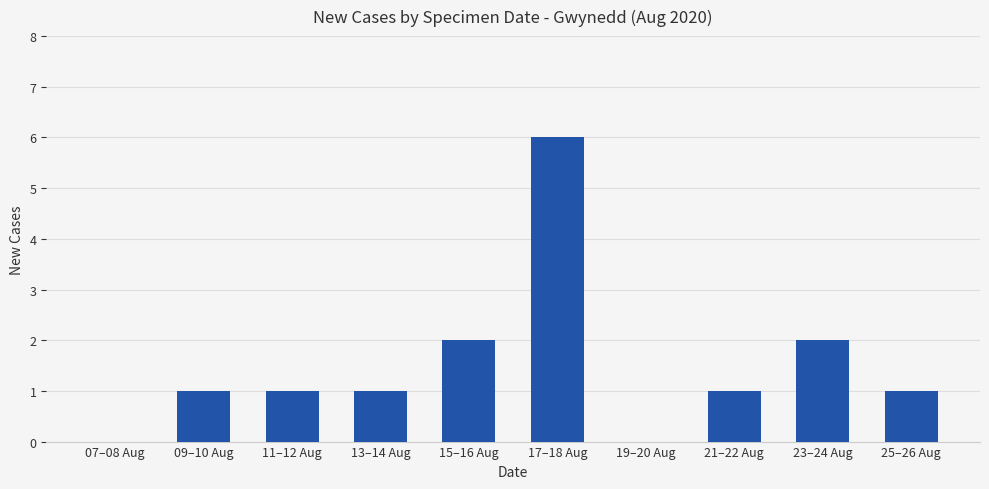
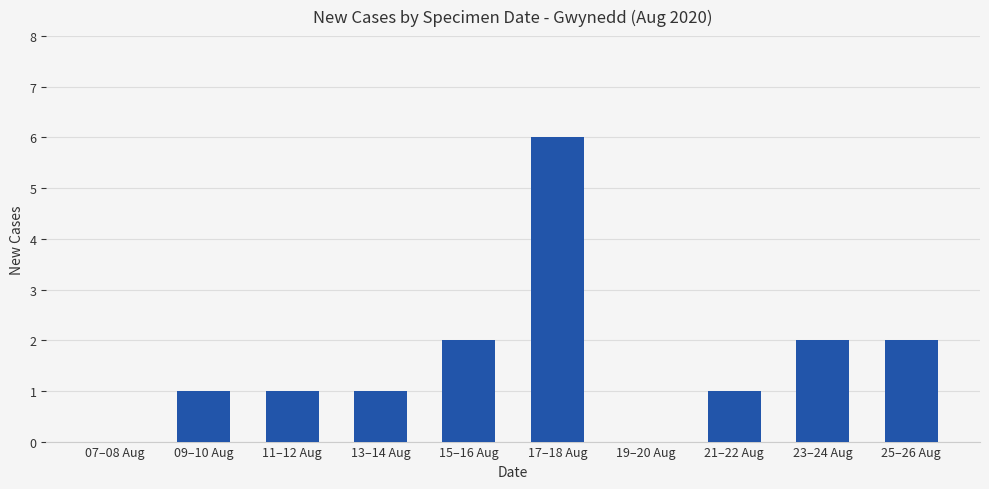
  {
    "07–08 Aug": 0,
    "09–10 Aug": 1,
    "11–12 Aug": 1,
    "13–14 Aug": 1,
    "15–16 Aug": 2,
    "17–18 Aug": 6,
    "19–20 Aug": 0,
    "21–22 Aug": 1,
    "23–24 Aug": 2,
-   "25–26 Aug": 1
+   "25–26 Aug": 2
  }
